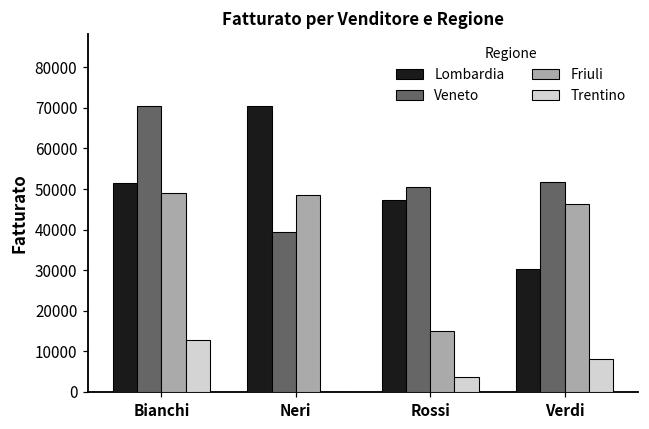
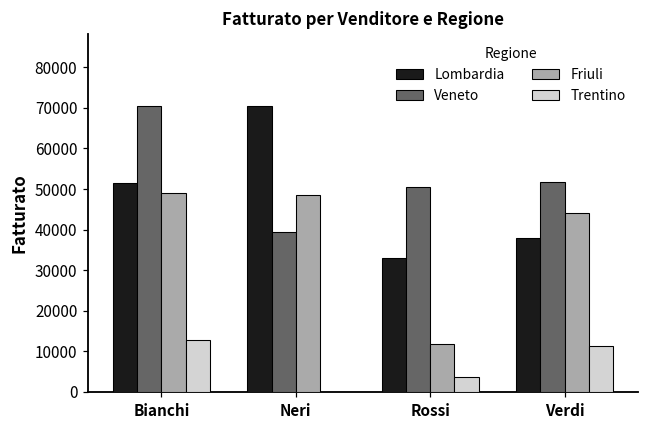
  {
    "Lombardia": {
      "Bianchi": 52000,
      "Neri": 70000,
-     "Rossi": 47000,
-     "Verdi": 30000
+     "Rossi": 33000,
+     "Verdi": 38000
    },
    "Veneto": {
      "Bianchi": 70000,
      "Neri": 39000,
      "Rossi": 50000,
      "Verdi": 52000
    },
    "Friuli": {
      "Bianchi": 49000,
      "Neri": 49000,
-     "Rossi": 15000,
-     "Verdi": 46000
+     "Rossi": 12000,
+     "Verdi": 44000
    },
    "Trentino": {
      "Bianchi": 13000,
      "Neri": 0,
      "Rossi": 4000,
-     "Verdi": 8000
+     "Verdi": 11000
    }
  }
